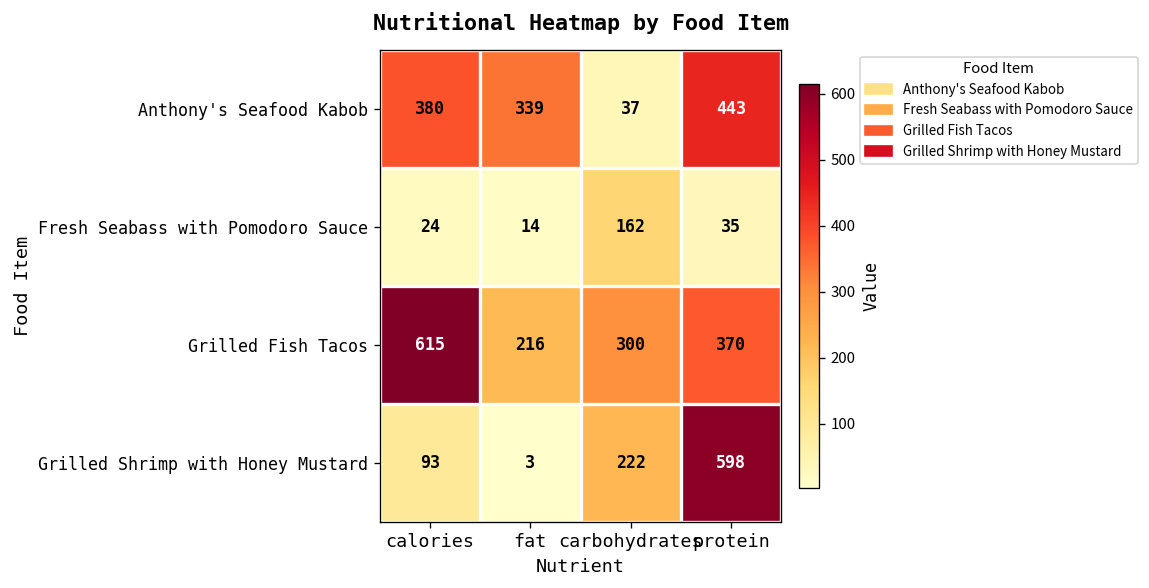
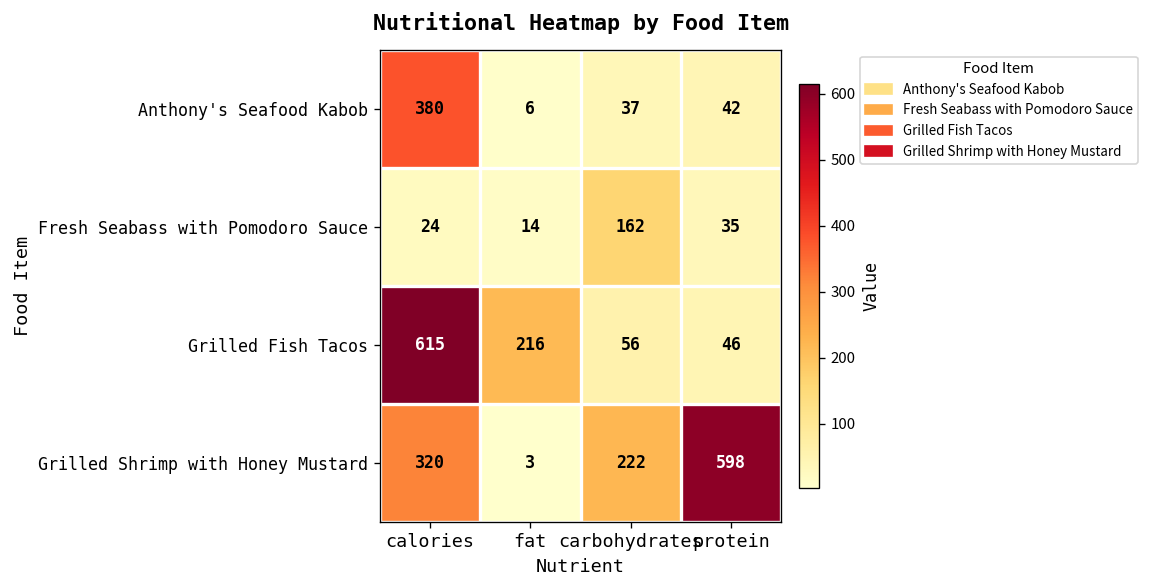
  {
    "Anthony's Seafood Kabob": {
      "calories": 380,
-     "fat": 339,
+     "fat": 6,
      "carbohydrates": 37,
-     "protein": 443
+     "protein": 42
    },
    "Fresh Seabass with Pomodoro Sauce": {
      "calories": 24,
      "fat": 14,
      "carbohydrates": 162,
      "protein": 35
    },
    "Grilled Fish Tacos": {
      "calories": 615,
      "fat": 216,
-     "carbohydrates": 300,
-     "protein": 370
+     "carbohydrates": 56,
+     "protein": 46
    },
    "Grilled Shrimp with Honey Mustard": {
-     "calories": 93,
+     "calories": 320,
      "fat": 3,
      "carbohydrates": 222,
      "protein": 598
    }
  }
